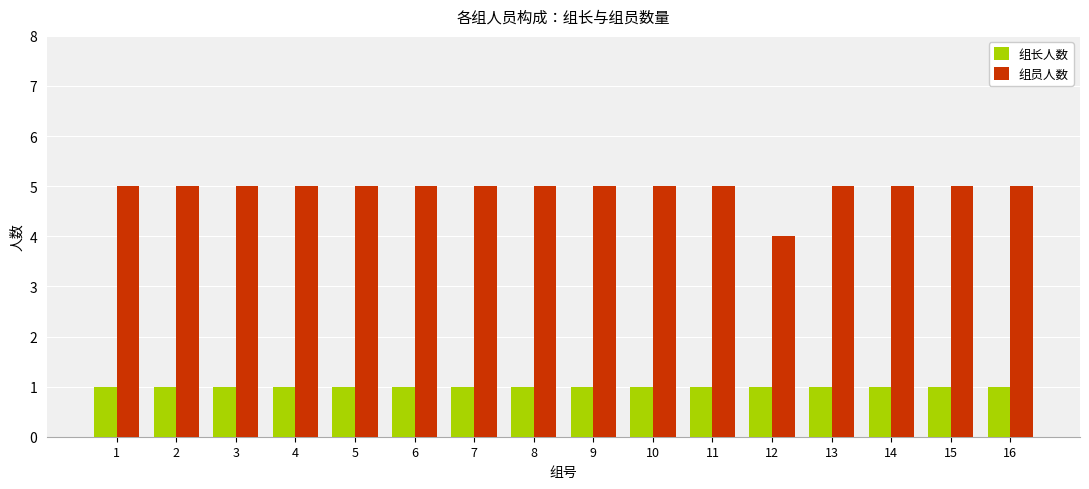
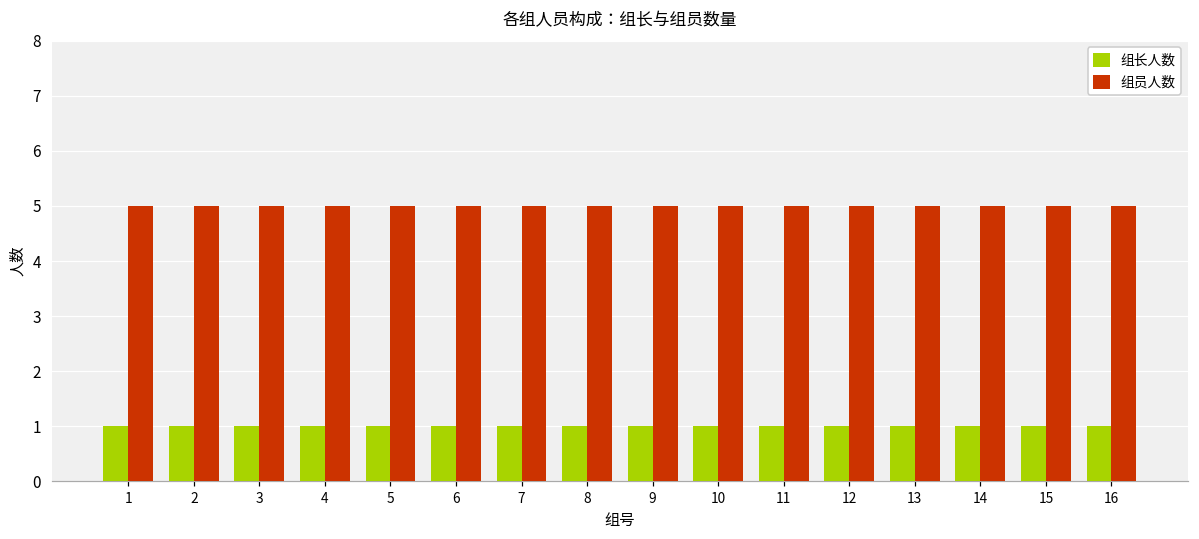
  {
    "组长人数": {
      "1": 1,
      "2": 1,
      "3": 1,
      "4": 1,
      "5": 1,
      "6": 1,
      "7": 1,
      "8": 1,
      "9": 1,
      "10": 1,
      "11": 1,
      "12": 1,
      "13": 1,
      "14": 1,
      "15": 1,
      "16": 1
    },
    "组员人数": {
      "1": 5,
      "2": 5,
      "3": 5,
      "4": 5,
      "5": 5,
      "6": 5,
      "7": 5,
      "8": 5,
      "9": 5,
      "10": 5,
      "11": 5,
-     "12": 4,
+     "12": 5,
      "13": 5,
      "14": 5,
      "15": 5,
      "16": 5
    }
  }
